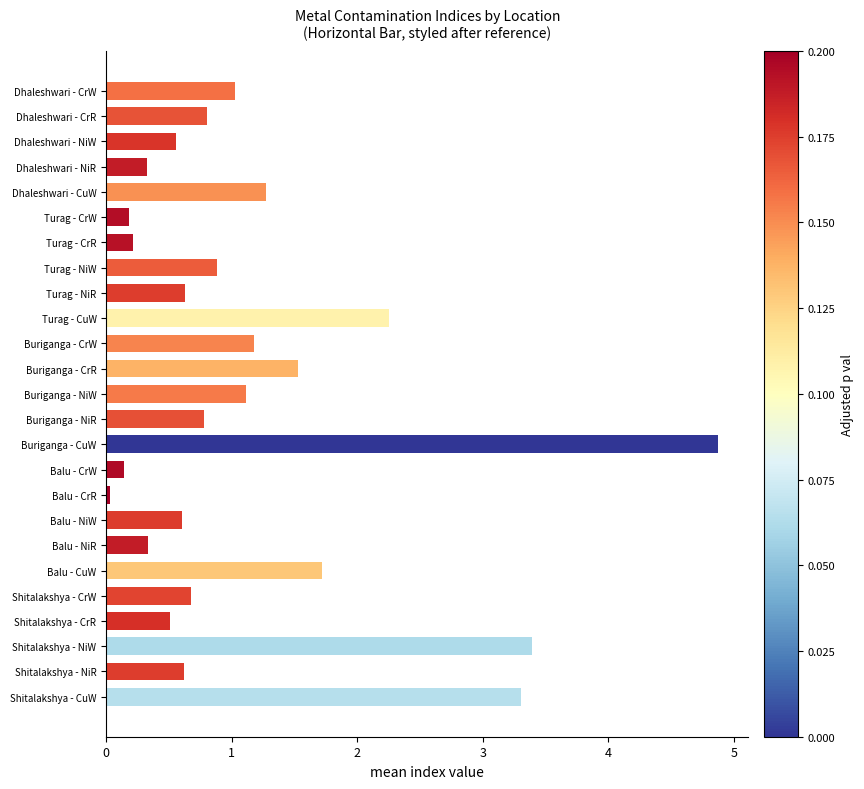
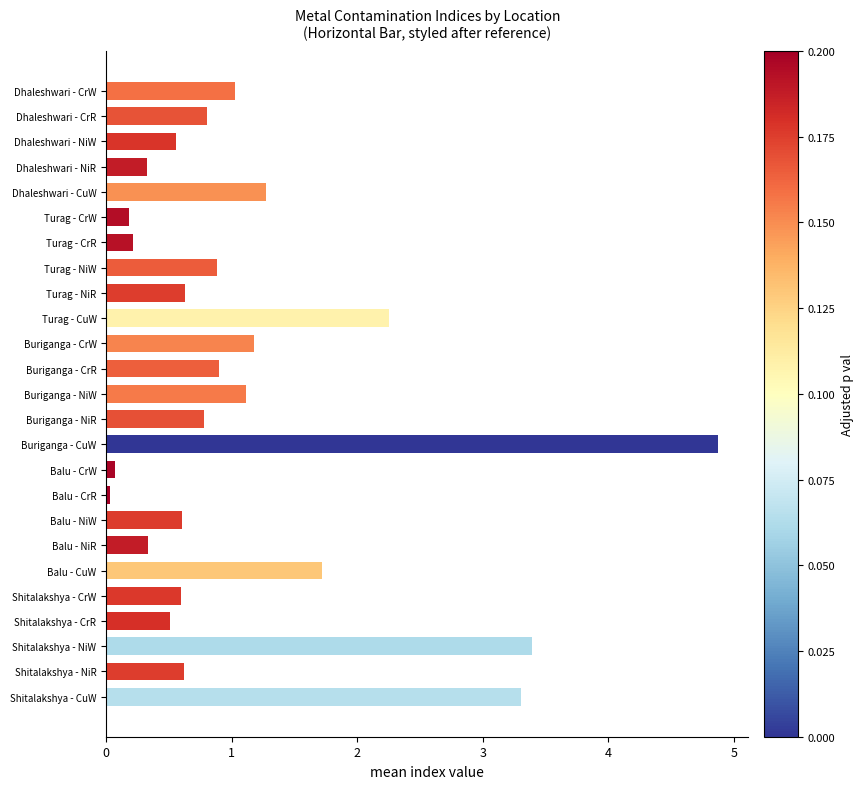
  {
    "Dhaleshwari - CrW": 1.02,
    "Dhaleshwari - CrR": 0.80,
    "Dhaleshwari - NiW": 0.56,
    "Dhaleshwari - NiR": 0.33,
    "Dhaleshwari - CuW": 1.27,
    "Turag - CrW": 0.18,
    "Turag - CrR": 0.21,
    "Turag - NiW": 0.88,
    "Turag - NiR": 0.62,
    "Turag - CuW": 2.26,
    "Buriganga - CrW": 1.17,
-   "Buriganga - CrR": 1.53,
+   "Buriganga - CrR": 0.90,
    "Buriganga - NiW": 1.11,
    "Buriganga - NiR": 0.78,
    "Buriganga - CuW": 4.87,
-   "Balu - CrW": 0.14,
+   "Balu - CrW": 0.07,
    "Balu - CrR": 0.03,
    "Balu - NiW": 0.60,
    "Balu - NiR": 0.33,
    "Balu - CuW": 1.72,
-   "Shitalakshya - CrW": 0.68,
+   "Shitalakshya - CrW": 0.60,
    "Shitalakshya - CrR": 0.51,
    "Shitalakshya - NiW": 3.39,
    "Shitalakshya - NiR": 0.62,
    "Shitalakshya - CuW": 3.30
  }
